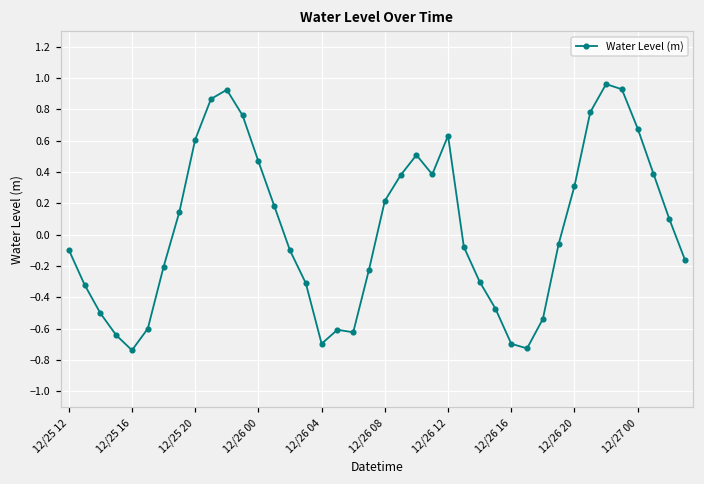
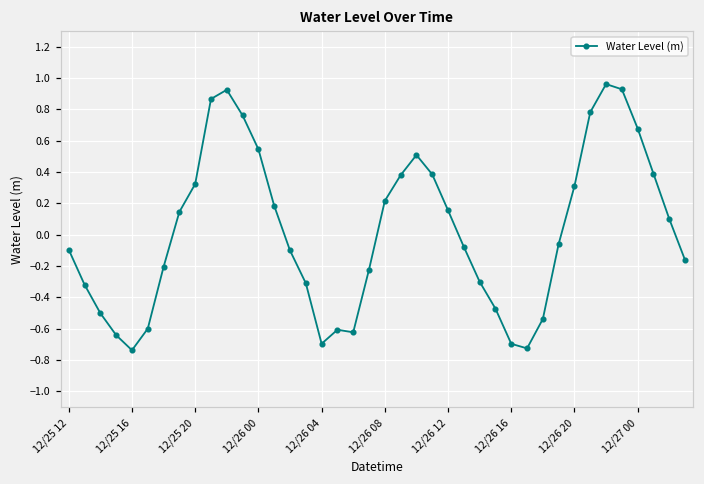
  {
    "12/25 12": -0.10,
    "12/25 16": -0.74,
-   "12/25 20": 0.61,
-   "12/26 00": 0.47,
+   "12/25 20": 0.32,
+   "12/26 00": 0.55,
    "12/26 04": -0.70,
    "12/26 08": 0.22,
-   "12/26 12": 0.63,
+   "12/26 12": 0.16,
    "12/26 16": -0.70,
    "12/26 20": 0.31,
    "12/27 00": 0.68
  }
